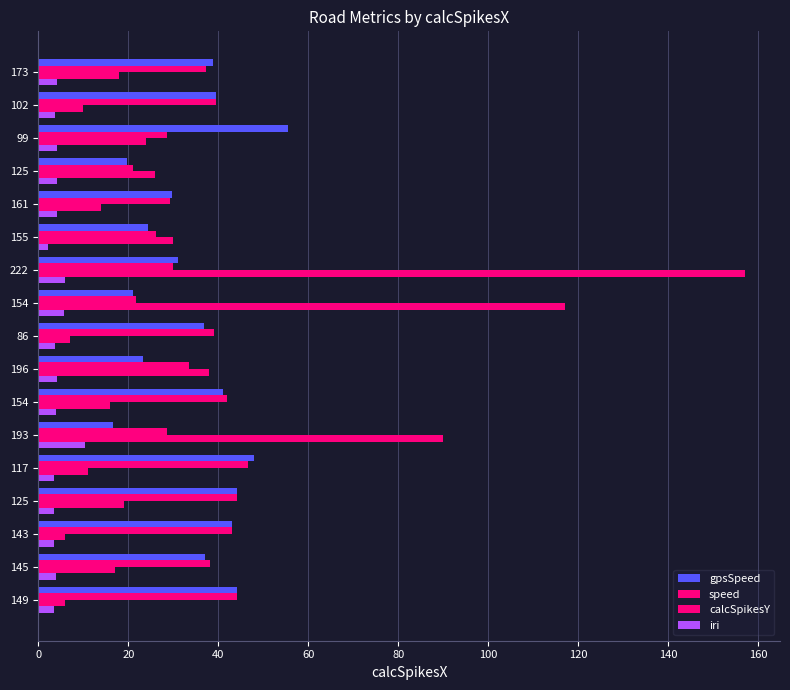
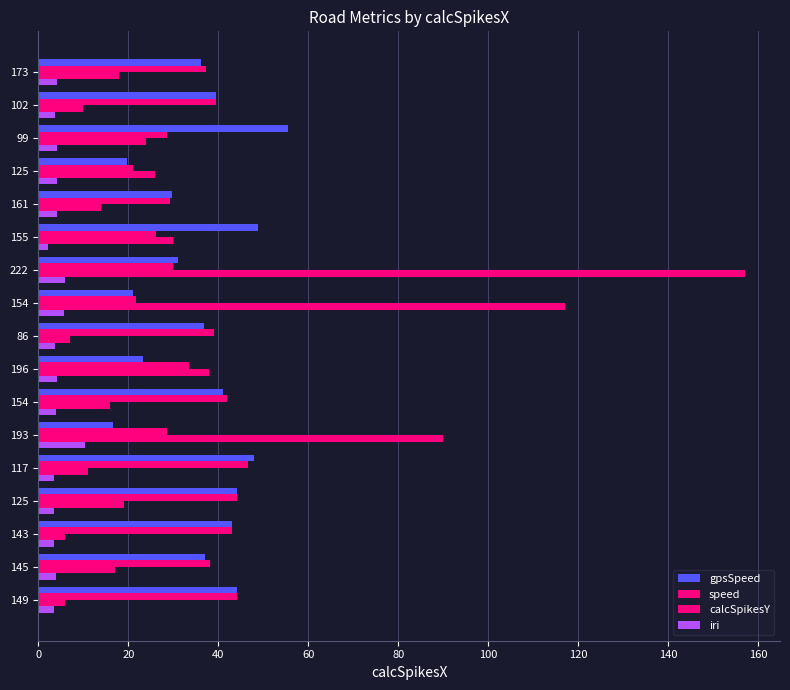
  {
    "gpsSpeed": {
-     "173": 39,
+     "173": 36,
      "102": 39,
      "99": 56,
      "161": 30,
-     "155": 24,
+     "155": 49,
      "222": 31,
      "86": 37,
      "196": 23,
      "193": 17,
      "117": 48,
      "143": 43,
      "145": 37,
      "149": 44
    },
    "iri": {
      "173": 4,
      "102": 4,
      "99": 4,
      "161": 4,
      "155": 2,
      "222": 6,
      "86": 4,
      "196": 4,
      "193": 10,
      "117": 3,
      "143": 3,
      "145": 4,
      "149": 4
    }
  }
